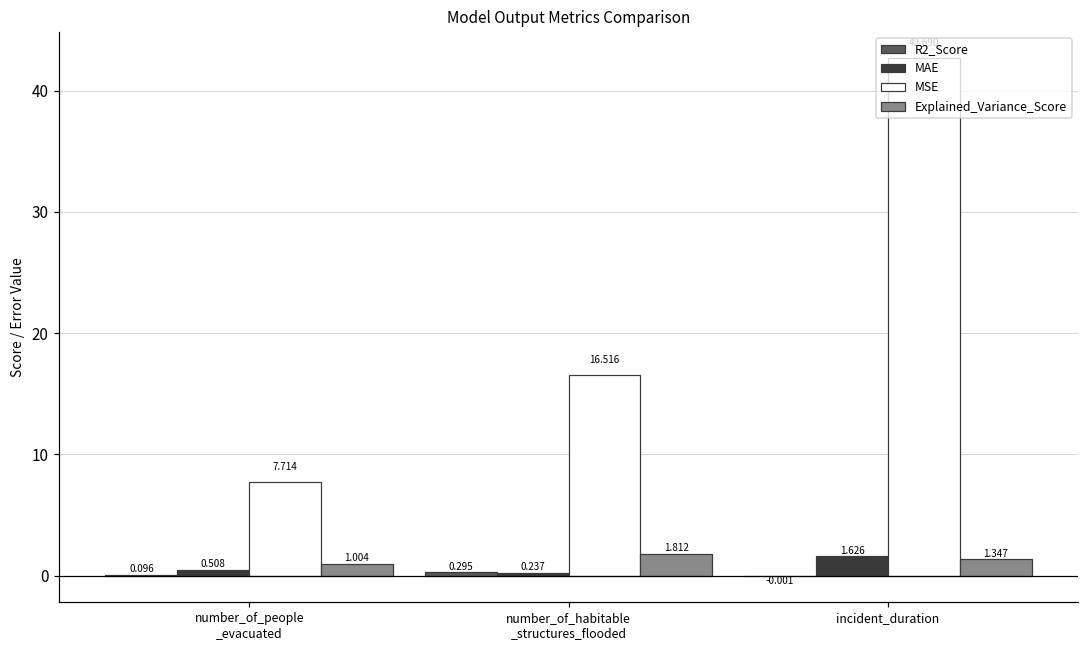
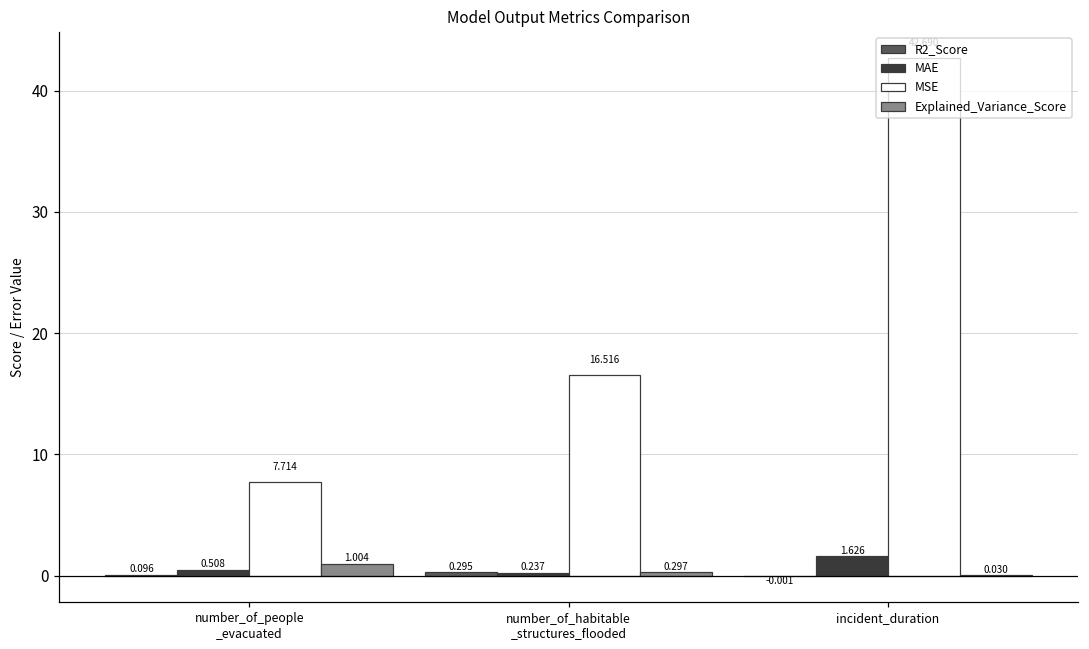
  {
    "MSE": {
      "number_of_people _evacuated": 7.714,
      "number_of_habitable _structures_flooded": 16.516
    },
    "Explained_Variance_Score": {
      "number_of_people _evacuated": 1.004,
-     "number_of_habitable _structures_flooded": 1.812,
-     "incident_duration": 1.347
+     "number_of_habitable _structures_flooded": 0.297,
+     "incident_duration": 0.030
    }
  }
